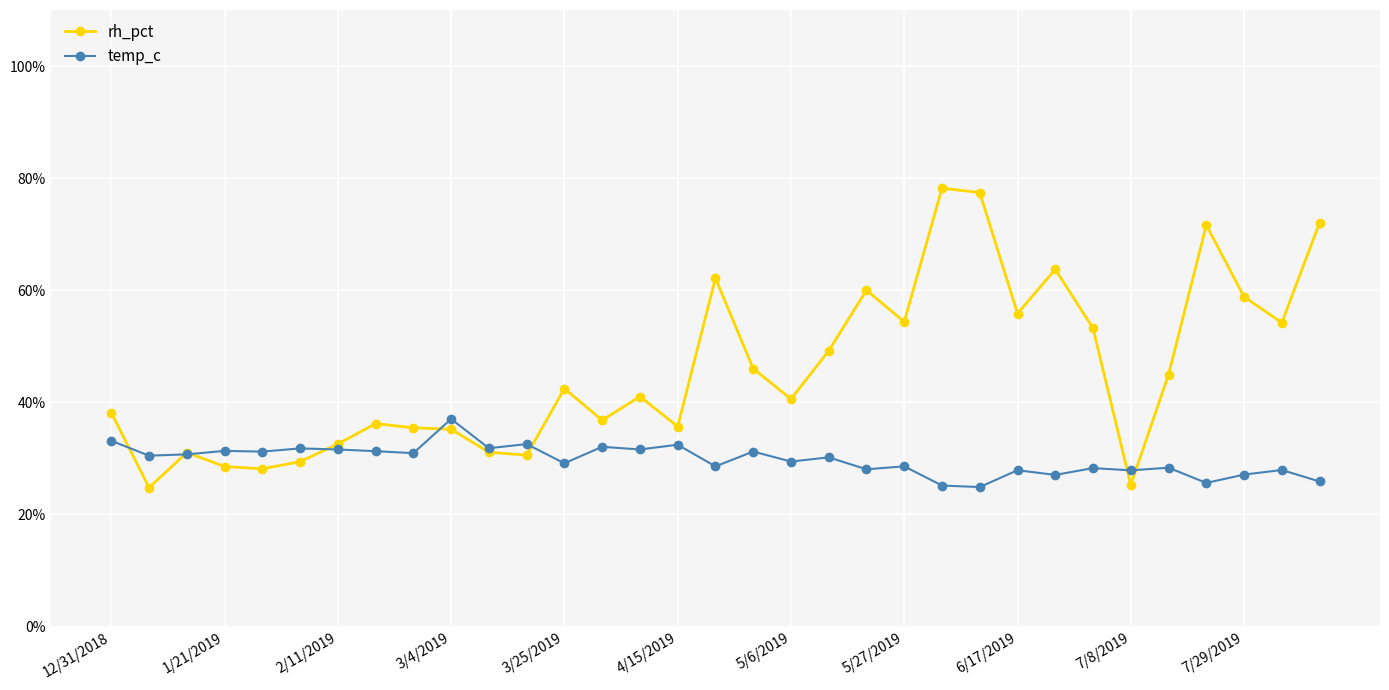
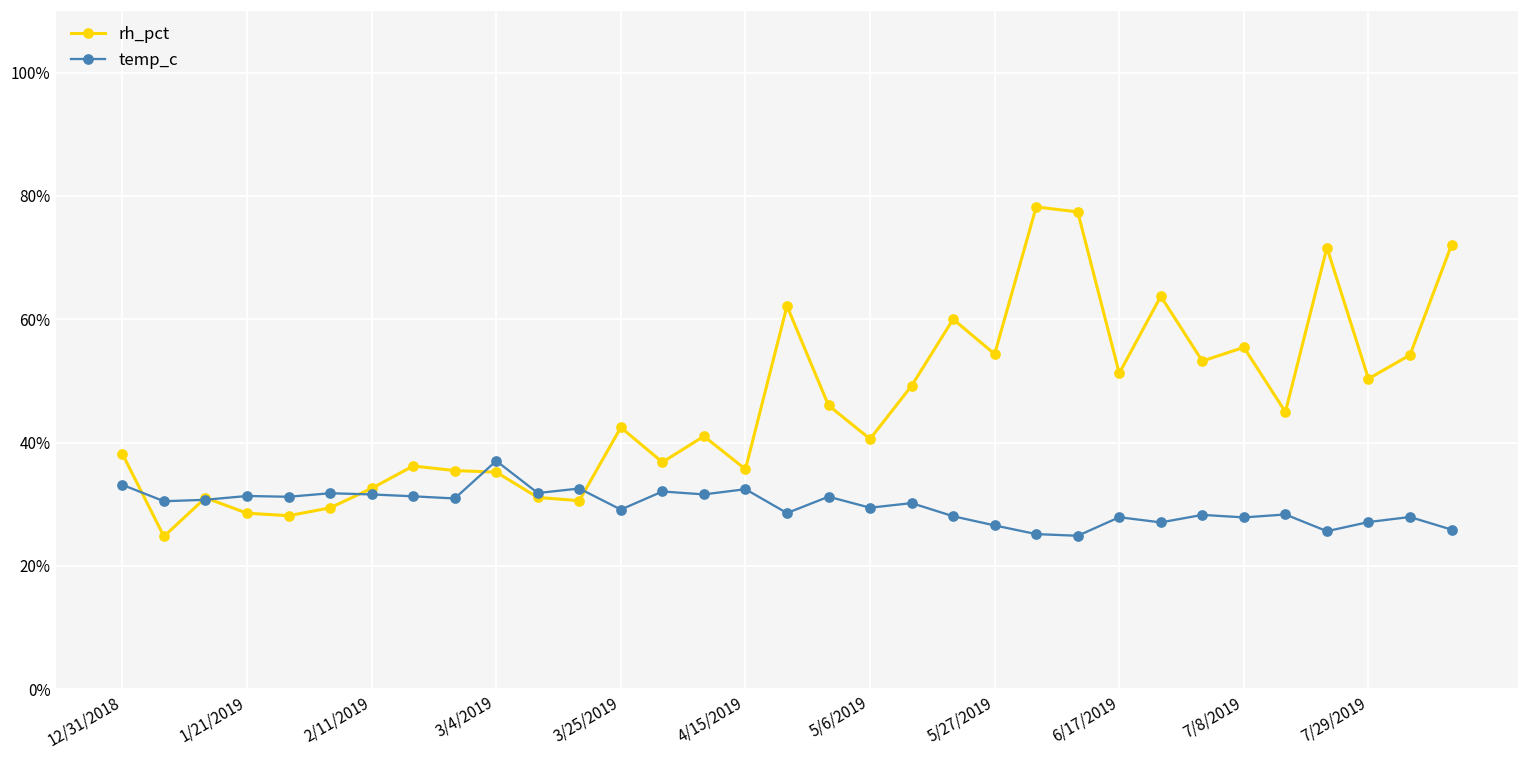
  {
    "rh_pct": {
      "12/31/2018": "38%",
      "1/21/2019": "29%",
      "2/11/2019": "33%",
      "3/4/2019": "35%",
      "3/25/2019": "42%",
      "4/15/2019": "36%",
      "5/6/2019": "41%",
      "5/27/2019": "54%",
-     "6/17/2019": "56%",
-     "7/8/2019": "25%",
-     "7/29/2019": "59%"
+     "6/17/2019": "51%",
+     "7/8/2019": "55%",
+     "7/29/2019": "50%"
    },
    "temp_c": {
      "12/31/2018": "33%",
      "1/21/2019": "31%",
      "2/11/2019": "32%",
      "3/4/2019": "37%",
      "3/25/2019": "29%",
      "4/15/2019": "32%",
      "5/6/2019": "29%",
-     "5/27/2019": "29%",
+     "5/27/2019": "27%",
      "6/17/2019": "28%",
      "7/8/2019": "28%",
      "7/29/2019": "27%"
    }
  }
